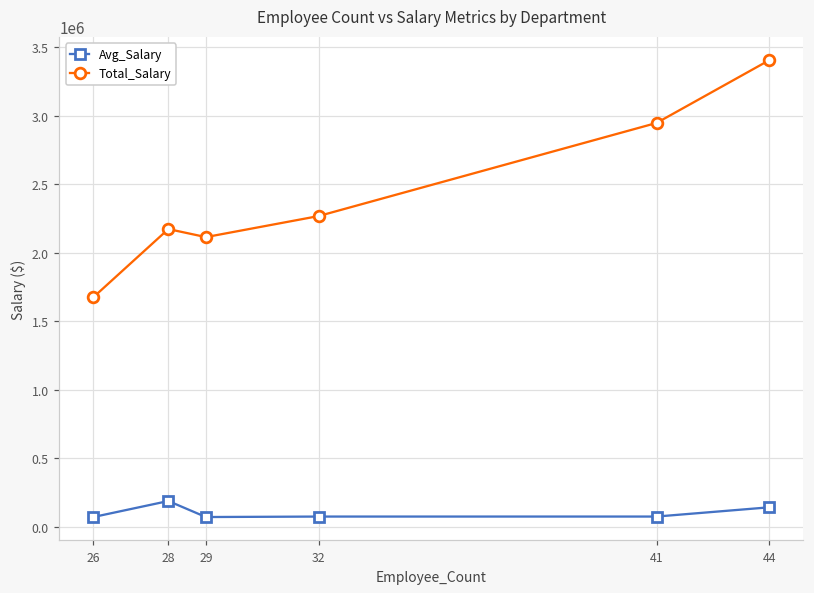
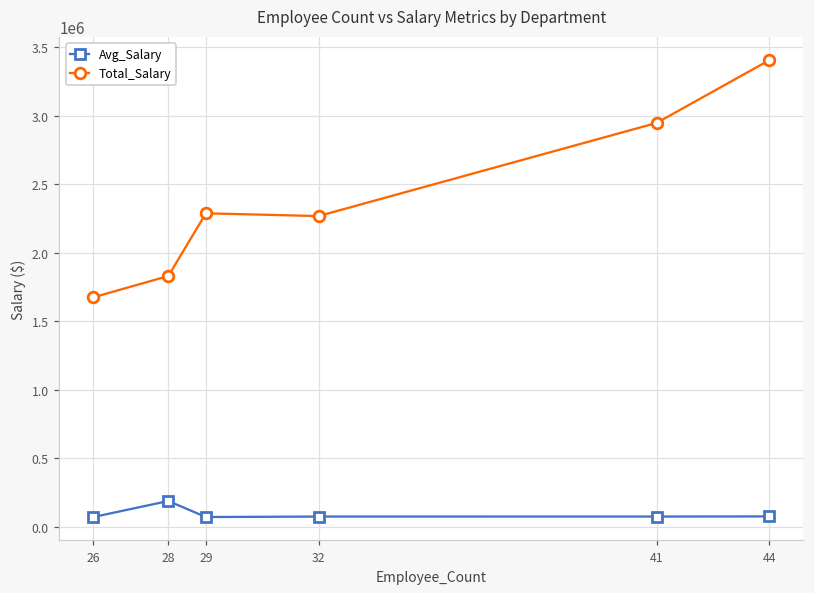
  {
    "Avg_Salary": {
      "26": 70000,
      "28": 190000,
      "29": 70000,
      "32": 80000,
      "41": 80000,
-     "44": 140000
+     "44": 80000
    },
    "Total_Salary": {
      "26": 1680000,
-     "28": 2170000,
-     "29": 2110000,
+     "28": 1830000,
+     "29": 2290000,
      "32": 2270000,
      "41": 2950000,
      "44": 3400000
    }
  }
